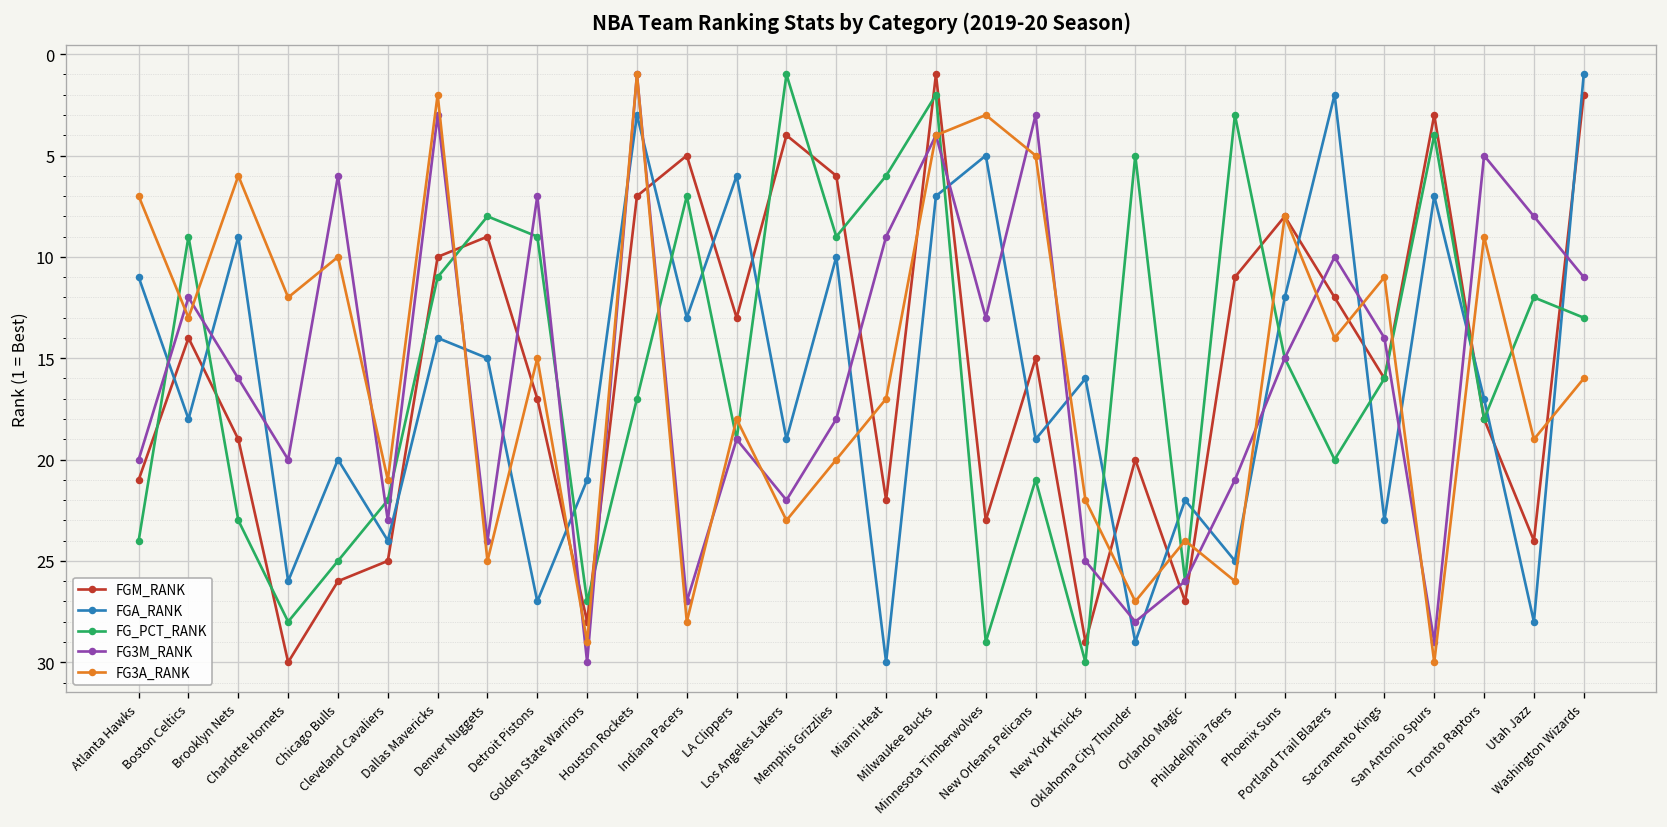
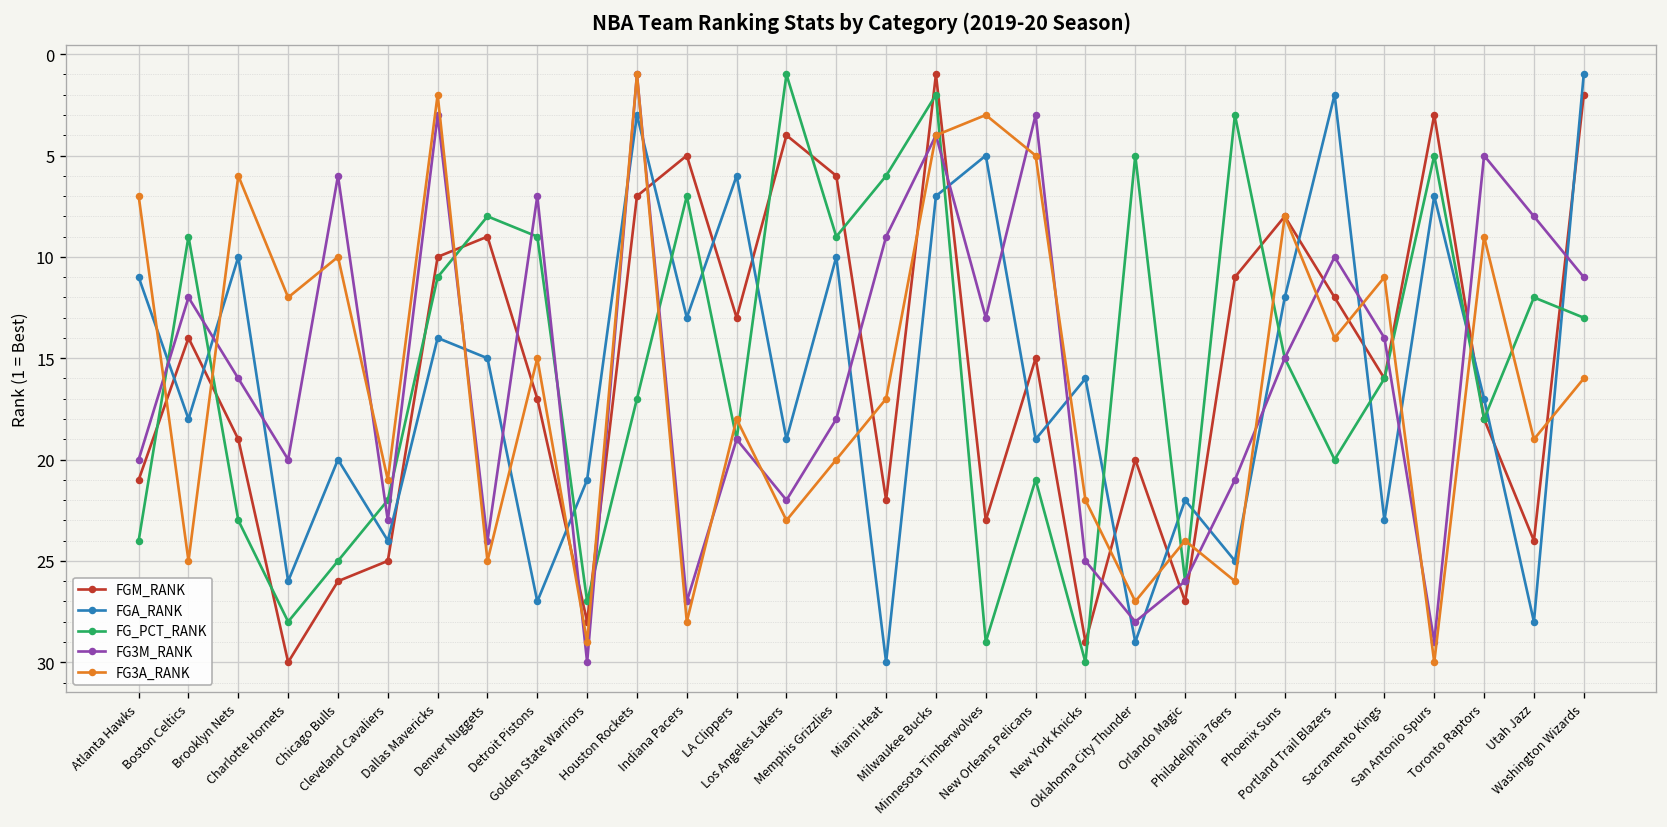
  {
    "FGM_RANK": {
      "Atlanta Hawks": 21,
      "Boston Celtics": 14,
      "Brooklyn Nets": 19,
      "Charlotte Hornets": 30,
      "Chicago Bulls": 26,
      "Cleveland Cavaliers": 25,
      "Dallas Mavericks": 10,
      "Denver Nuggets": 9,
      "Detroit Pistons": 17,
      "Golden State Warriors": 28,
      "Houston Rockets": 7,
      "Indiana Pacers": 5,
      "LA Clippers": 13,
      "Los Angeles Lakers": 4,
      "Memphis Grizzlies": 6,
      "Miami Heat": 22,
      "Milwaukee Bucks": 1,
      "Minnesota Timberwolves": 23,
      "New Orleans Pelicans": 15,
      "New York Knicks": 29,
      "Oklahoma City Thunder": 20,
      "Orlando Magic": 27,
      "Philadelphia 76ers": 11,
      "Portland Trail Blazers": 12,
      "San Antonio Spurs": 3,
      "Utah Jazz": 24,
      "Washington Wizards": 2
    },
    "FGA_RANK": {
      "Atlanta Hawks": 11,
      "Boston Celtics": 18,
-     "Brooklyn Nets": 9,
+     "Brooklyn Nets": 10,
      "Charlotte Hornets": 26,
      "Chicago Bulls": 20,
      "Cleveland Cavaliers": 24,
      "Dallas Mavericks": 14,
      "Denver Nuggets": 15,
      "Detroit Pistons": 27,
      "Golden State Warriors": 21,
      "Houston Rockets": 3,
      "Indiana Pacers": 13,
      "LA Clippers": 6,
      "Los Angeles Lakers": 19,
      "Memphis Grizzlies": 10,
      "Miami Heat": 30,
      "Milwaukee Bucks": 7,
      "Minnesota Timberwolves": 5,
      "New Orleans Pelicans": 19,
      "New York Knicks": 16,
      "Oklahoma City Thunder": 29,
      "Orlando Magic": 22,
      "Philadelphia 76ers": 25,
      "Phoenix Suns": 12,
      "Portland Trail Blazers": 2,
      "Sacramento Kings": 23,
      "San Antonio Spurs": 7,
      "Toronto Raptors": 17,
      "Utah Jazz": 28,
      "Washington Wizards": 1
    },
    "FG_PCT_RANK": {
      "Atlanta Hawks": 24,
      "Boston Celtics": 9,
      "Brooklyn Nets": 23,
      "Charlotte Hornets": 28,
      "Chicago Bulls": 25,
      "Cleveland Cavaliers": 22,
      "Dallas Mavericks": 11,
      "Denver Nuggets": 8,
      "Detroit Pistons": 9,
      "Golden State Warriors": 27,
      "Houston Rockets": 17,
      "Indiana Pacers": 7,
      "Los Angeles Lakers": 1,
      "Memphis Grizzlies": 9,
      "Miami Heat": 6,
      "Milwaukee Bucks": 2,
      "Minnesota Timberwolves": 29,
      "New Orleans Pelicans": 21,
      "New York Knicks": 30,
      "Oklahoma City Thunder": 5,
      "Philadelphia 76ers": 3,
      "Portland Trail Blazers": 20,
-     "San Antonio Spurs": 4,
+     "San Antonio Spurs": 5,
      "Utah Jazz": 12,
      "Washington Wizards": 13
    },
    "FG3M_RANK": {
      "Atlanta Hawks": 20,
      "Boston Celtics": 12,
      "Brooklyn Nets": 16,
      "Charlotte Hornets": 20,
      "Chicago Bulls": 6,
      "Cleveland Cavaliers": 23,
      "Dallas Mavericks": 3,
      "Denver Nuggets": 24,
      "Detroit Pistons": 7,
      "Golden State Warriors": 30,
      "Indiana Pacers": 27,
      "Los Angeles Lakers": 22,
      "Memphis Grizzlies": 18,
      "Miami Heat": 9,
      "Minnesota Timberwolves": 13,
      "New Orleans Pelicans": 3,
      "New York Knicks": 25,
      "Oklahoma City Thunder": 28,
      "Philadelphia 76ers": 21,
      "Portland Trail Blazers": 10,
      "Sacramento Kings": 14,
      "San Antonio Spurs": 29,
      "Toronto Raptors": 5,
      "Utah Jazz": 8,
      "Washington Wizards": 11
    },
    "FG3A_RANK": {
      "Atlanta Hawks": 7,
-     "Boston Celtics": 13,
+     "Boston Celtics": 25,
      "Brooklyn Nets": 6,
      "Charlotte Hornets": 12,
      "Chicago Bulls": 10,
      "Cleveland Cavaliers": 21,
      "Dallas Mavericks": 2,
      "Denver Nuggets": 25,
      "Detroit Pistons": 15,
      "Golden State Warriors": 29,
      "Indiana Pacers": 28,
      "LA Clippers": 18,
      "Los Angeles Lakers": 23,
      "Memphis Grizzlies": 20,
      "Miami Heat": 17,
      "Minnesota Timberwolves": 3,
      "New Orleans Pelicans": 5,
      "New York Knicks": 22,
      "Oklahoma City Thunder": 27,
      "Orlando Magic": 24,
      "Philadelphia 76ers": 26,
      "Portland Trail Blazers": 14,
      "Sacramento Kings": 11,
      "San Antonio Spurs": 30,
      "Toronto Raptors": 9,
      "Utah Jazz": 19,
      "Washington Wizards": 16
    }
  }
